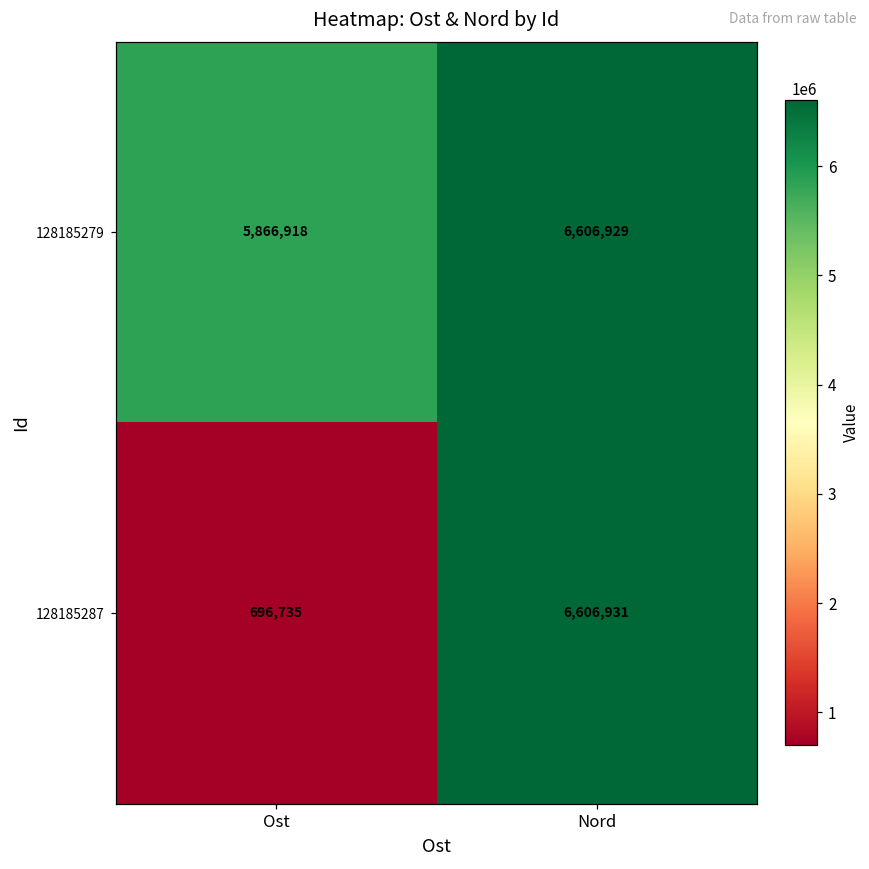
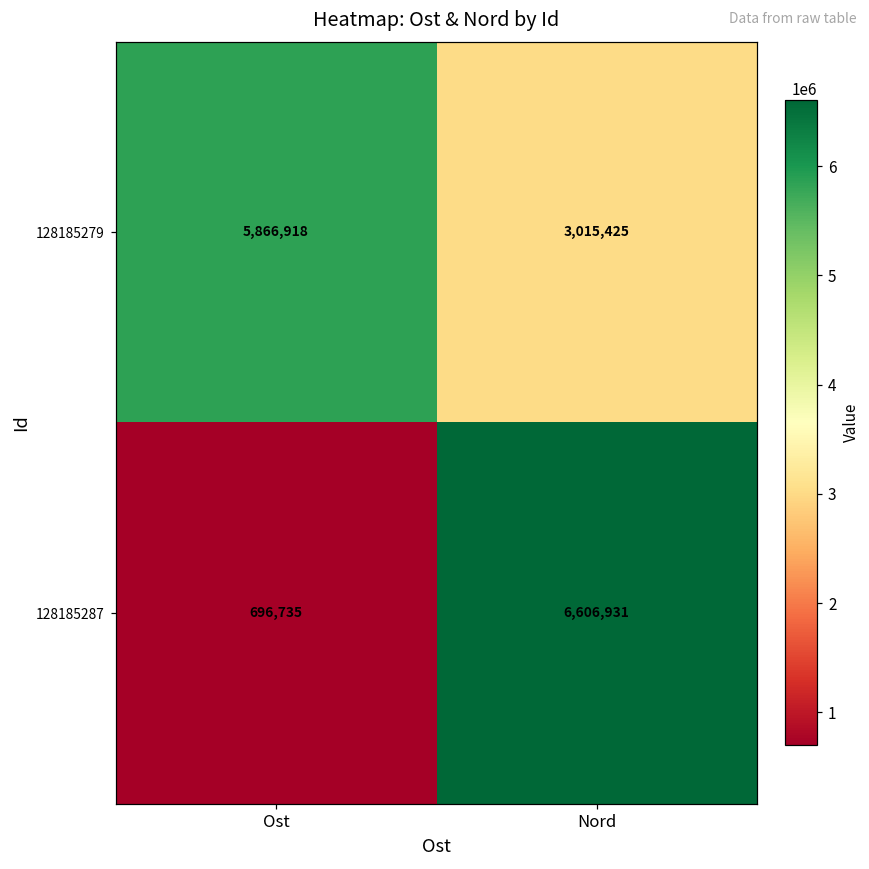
  {
    "128185279": {
      "Ost": "5,866,918",
-     "Nord": "6,606,929"
+     "Nord": "3,015,425"
    },
    "128185287": {
      "Ost": "696,735",
      "Nord": "6,606,931"
    }
  }
